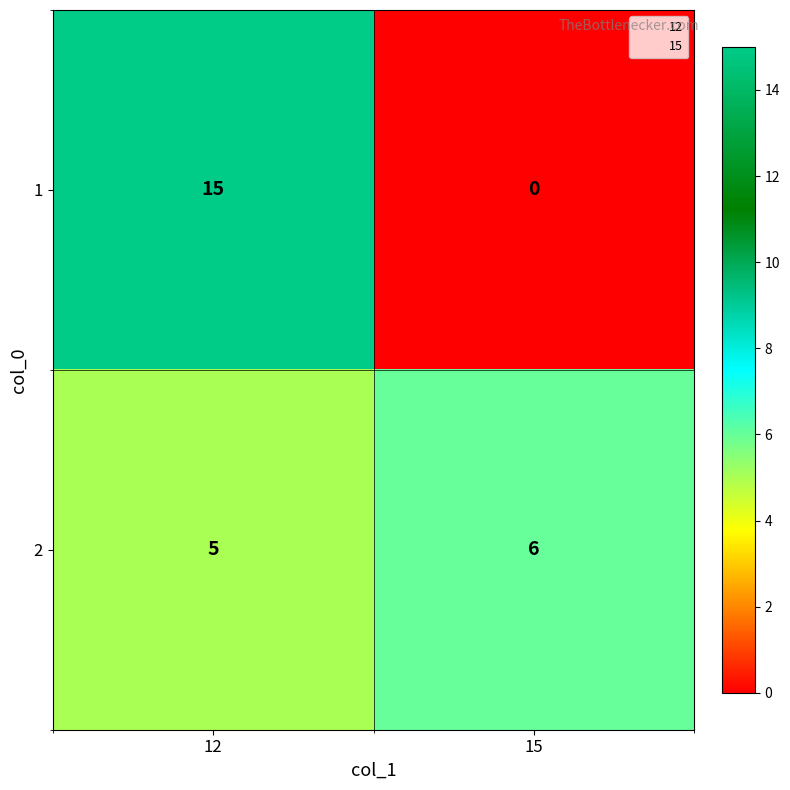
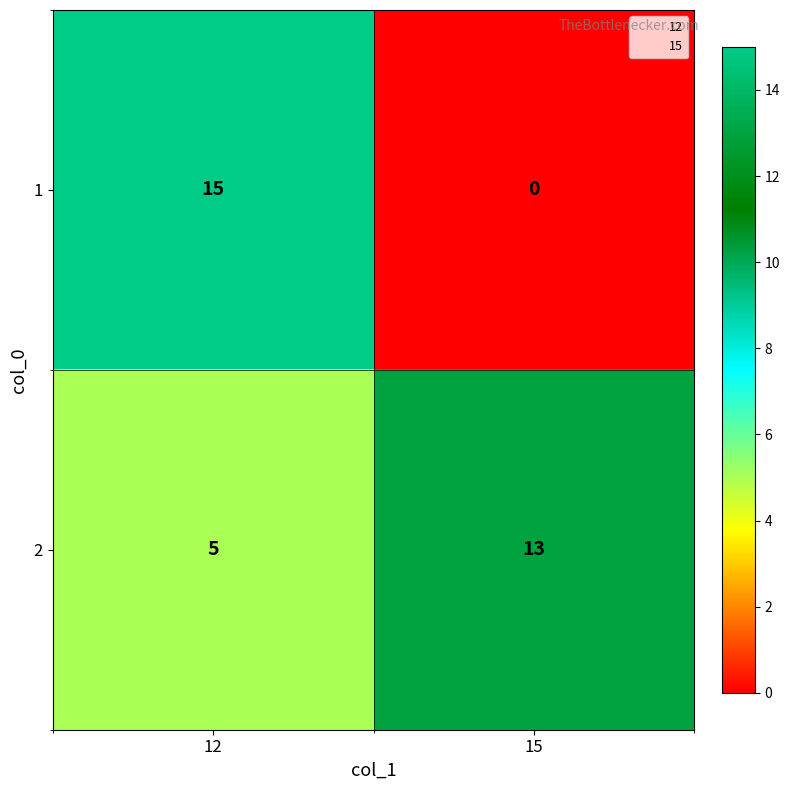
  {
    "1": {
      "12": 15,
      "15": 0
    },
    "2": {
      "12": 5,
-     "15": 6
+     "15": 13
    }
  }
